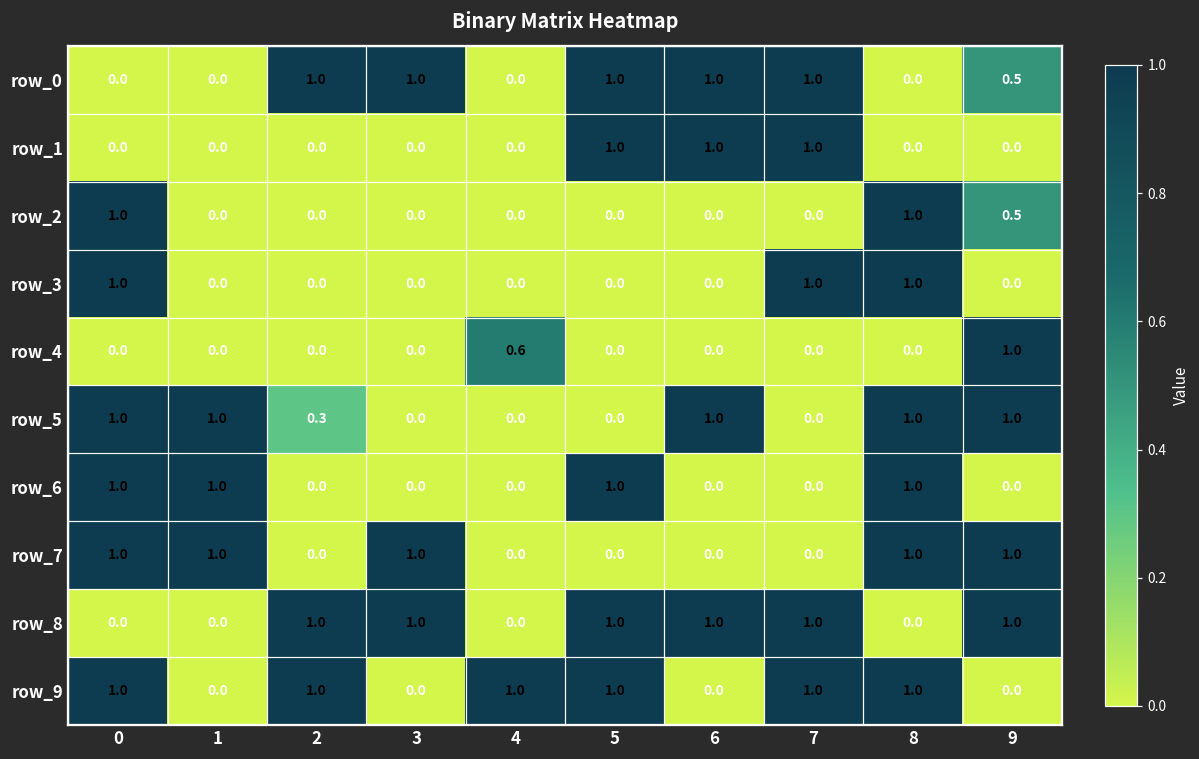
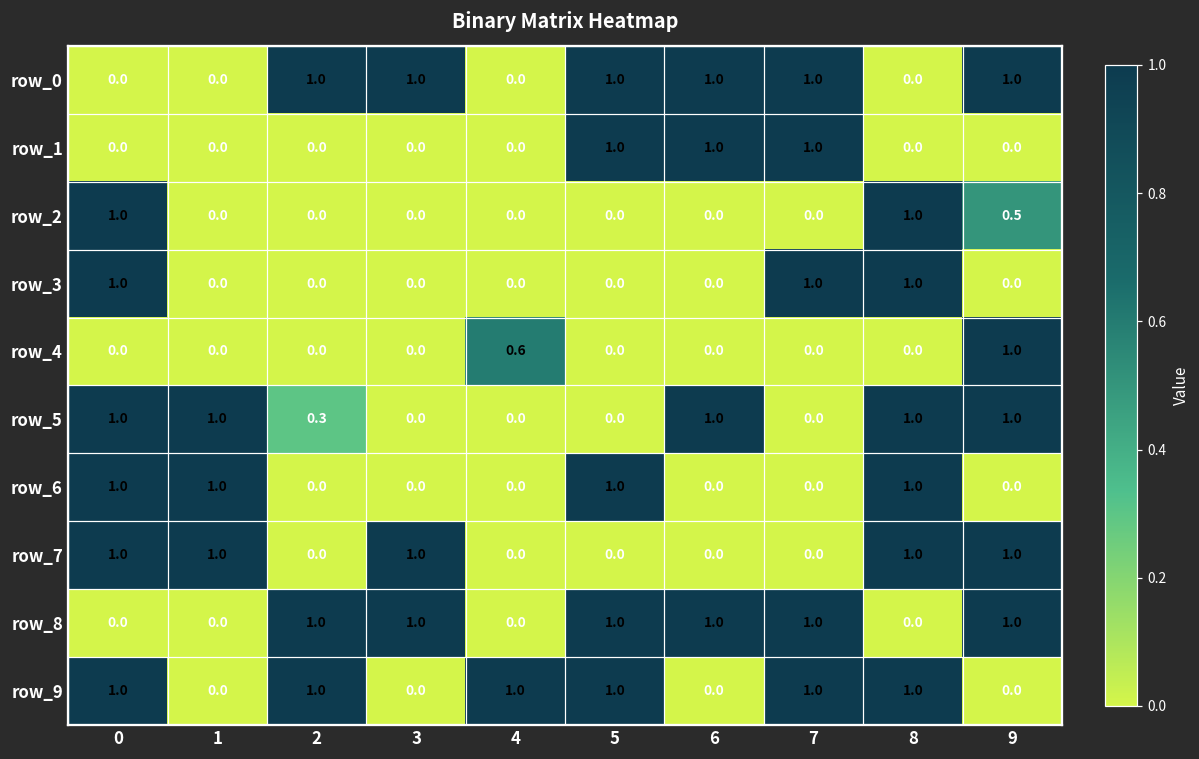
  {
    "row_0": {
      "0": 0.0,
      "1": 0.0,
      "2": 1.0,
      "3": 1.0,
      "4": 0.0,
      "5": 1.0,
      "6": 1.0,
      "7": 1.0,
      "8": 0.0,
-     "9": 0.5
+     "9": 1.0
    },
    "row_1": {
      "0": 0.0,
      "1": 0.0,
      "2": 0.0,
      "3": 0.0,
      "4": 0.0,
      "5": 1.0,
      "6": 1.0,
      "7": 1.0,
      "8": 0.0,
      "9": 0.0
    },
    "row_2": {
      "0": 1.0,
      "1": 0.0,
      "2": 0.0,
      "3": 0.0,
      "4": 0.0,
      "5": 0.0,
      "6": 0.0,
      "7": 0.0,
      "8": 1.0,
      "9": 0.5
    },
    "row_3": {
      "0": 1.0,
      "1": 0.0,
      "2": 0.0,
      "3": 0.0,
      "4": 0.0,
      "5": 0.0,
      "6": 0.0,
      "7": 1.0,
      "8": 1.0,
      "9": 0.0
    },
    "row_4": {
      "0": 0.0,
      "1": 0.0,
      "2": 0.0,
      "3": 0.0,
      "4": 0.6,
      "5": 0.0,
      "6": 0.0,
      "7": 0.0,
      "8": 0.0,
      "9": 1.0
    },
    "row_5": {
      "0": 1.0,
      "1": 1.0,
      "2": 0.3,
      "3": 0.0,
      "4": 0.0,
      "5": 0.0,
      "6": 1.0,
      "7": 0.0,
      "8": 1.0,
      "9": 1.0
    },
    "row_6": {
      "0": 1.0,
      "1": 1.0,
      "2": 0.0,
      "3": 0.0,
      "4": 0.0,
      "5": 1.0,
      "6": 0.0,
      "7": 0.0,
      "8": 1.0,
      "9": 0.0
    },
    "row_7": {
      "0": 1.0,
      "1": 1.0,
      "2": 0.0,
      "3": 1.0,
      "4": 0.0,
      "5": 0.0,
      "6": 0.0,
      "7": 0.0,
      "8": 1.0,
      "9": 1.0
    },
    "row_8": {
      "0": 0.0,
      "1": 0.0,
      "2": 1.0,
      "3": 1.0,
      "4": 0.0,
      "5": 1.0,
      "6": 1.0,
      "7": 1.0,
      "8": 0.0,
      "9": 1.0
    },
    "row_9": {
      "0": 1.0,
      "1": 0.0,
      "2": 1.0,
      "3": 0.0,
      "4": 1.0,
      "5": 1.0,
      "6": 0.0,
      "7": 1.0,
      "8": 1.0,
      "9": 0.0
    }
  }
